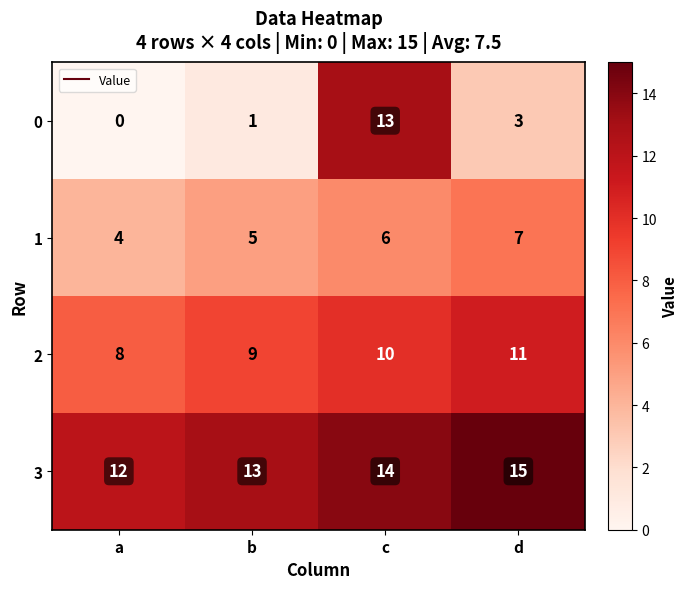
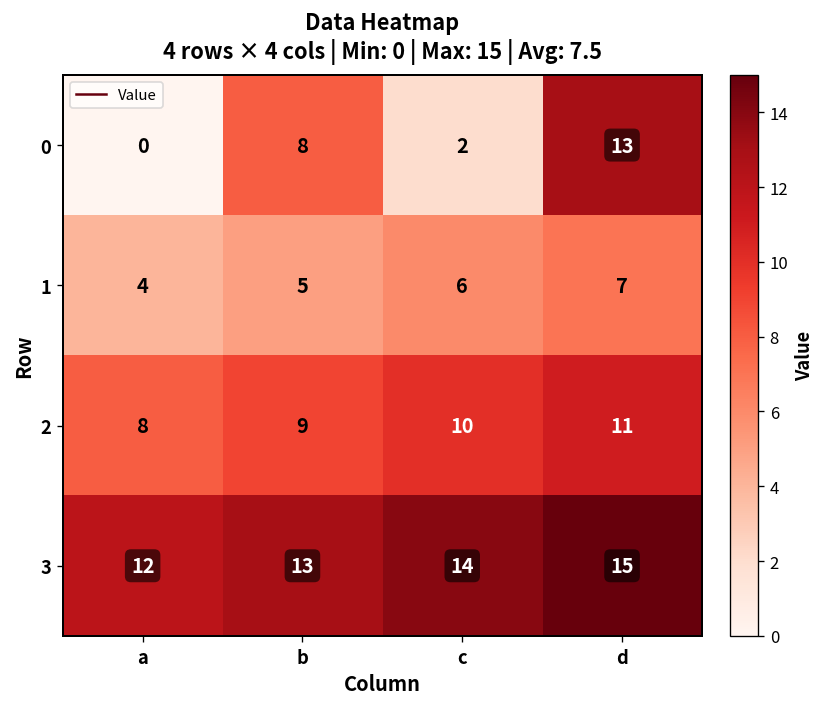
  {
    "0": {
-     "b": 1,
-     "c": 13,
-     "d": 3
+     "b": 8,
+     "c": 2,
+     "d": 13
    }
  }
